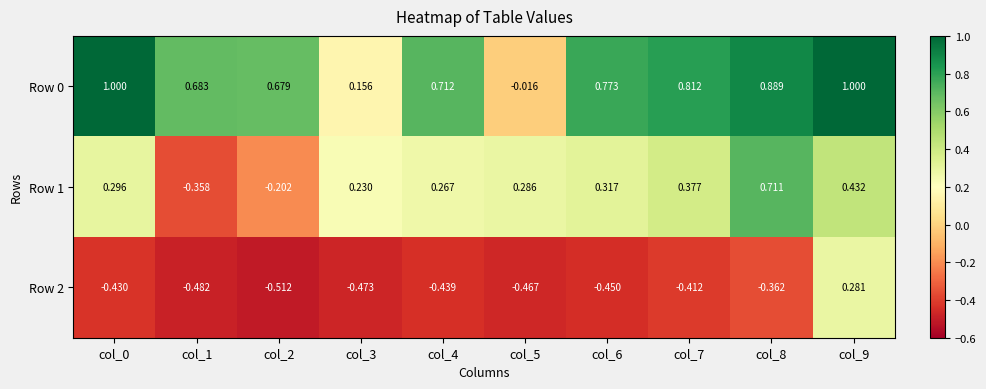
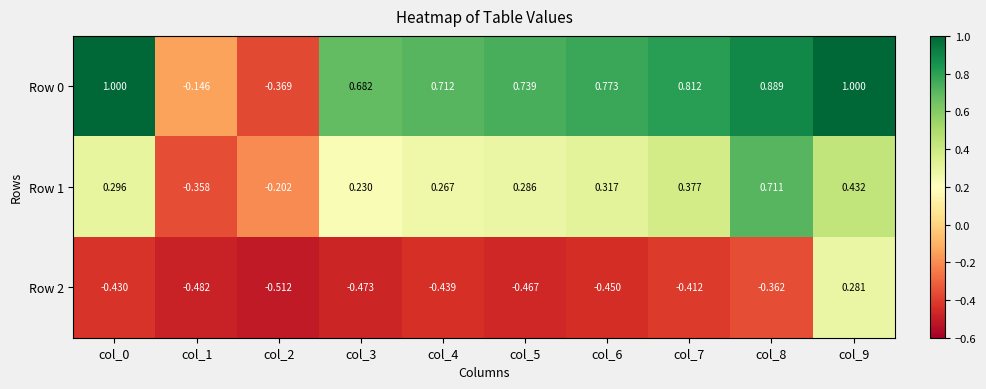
  {
    "Row 0": {
      "col_0": 1.000,
-     "col_1": 0.683,
-     "col_2": 0.679,
-     "col_3": 0.156,
+     "col_1": -0.146,
+     "col_2": -0.369,
+     "col_3": 0.682,
      "col_4": 0.712,
-     "col_5": -0.016,
+     "col_5": 0.739,
      "col_6": 0.773,
      "col_7": 0.812,
      "col_8": 0.889,
      "col_9": 1.000
    },
    "Row 1": {
      "col_0": 0.296,
      "col_1": -0.358,
      "col_2": -0.202,
      "col_3": 0.230,
      "col_4": 0.267,
      "col_5": 0.286,
      "col_6": 0.317,
      "col_7": 0.377,
      "col_8": 0.711,
      "col_9": 0.432
    },
    "Row 2": {
      "col_0": -0.430,
      "col_1": -0.482,
      "col_2": -0.512,
      "col_3": -0.473,
      "col_4": -0.439,
      "col_5": -0.467,
      "col_6": -0.450,
      "col_7": -0.412,
      "col_8": -0.362,
      "col_9": 0.281
    }
  }
